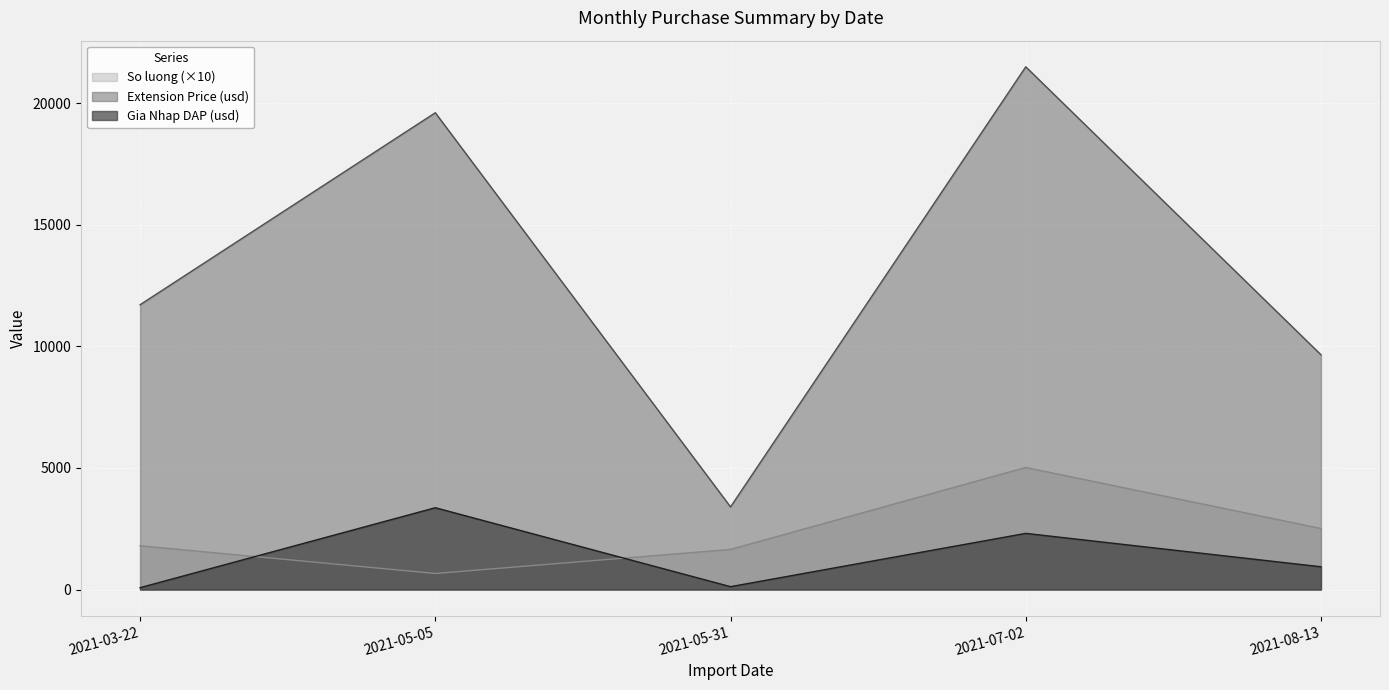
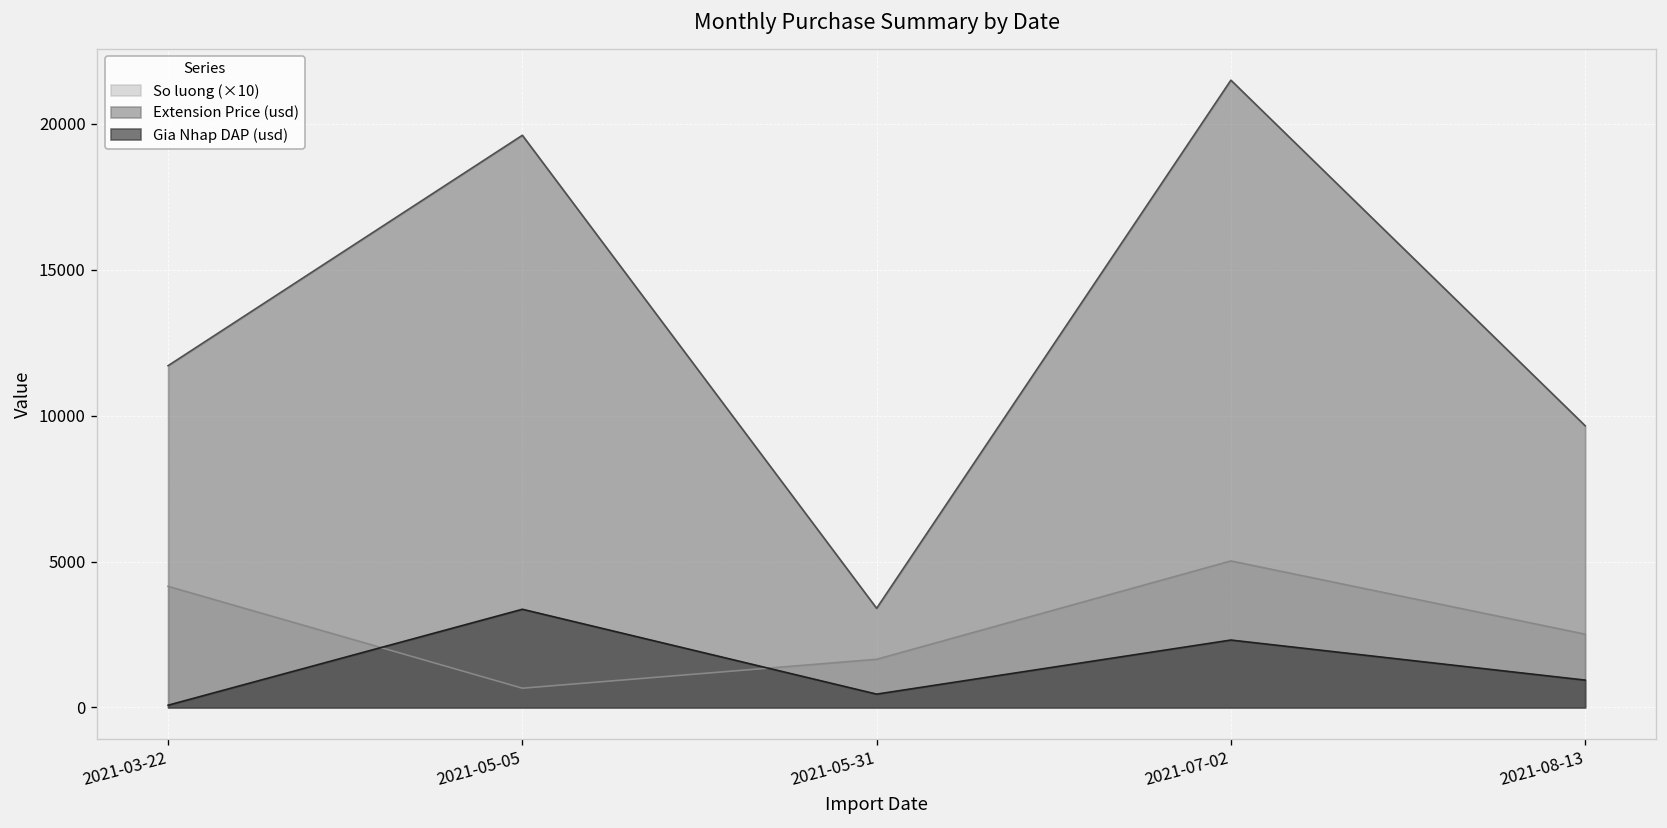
  {
    "So luong (×10)": {
-     "2021-03-22": 1800,
+     "2021-03-22": 4200,
      "2021-05-05": 700,
      "2021-05-31": 1700,
      "2021-07-02": 5000,
      "2021-08-13": 2500
    },
    "Extension Price (usd)": {
      "2021-03-22": 11700,
      "2021-05-05": 19600,
      "2021-05-31": 3400,
      "2021-07-02": 21500,
      "2021-08-13": 9700
    },
    "Gia Nhap DAP (usd)": {
      "2021-03-22": 100,
      "2021-05-05": 3400,
-     "2021-05-31": 100,
+     "2021-05-31": 500,
      "2021-07-02": 2300,
      "2021-08-13": 900
    }
  }
